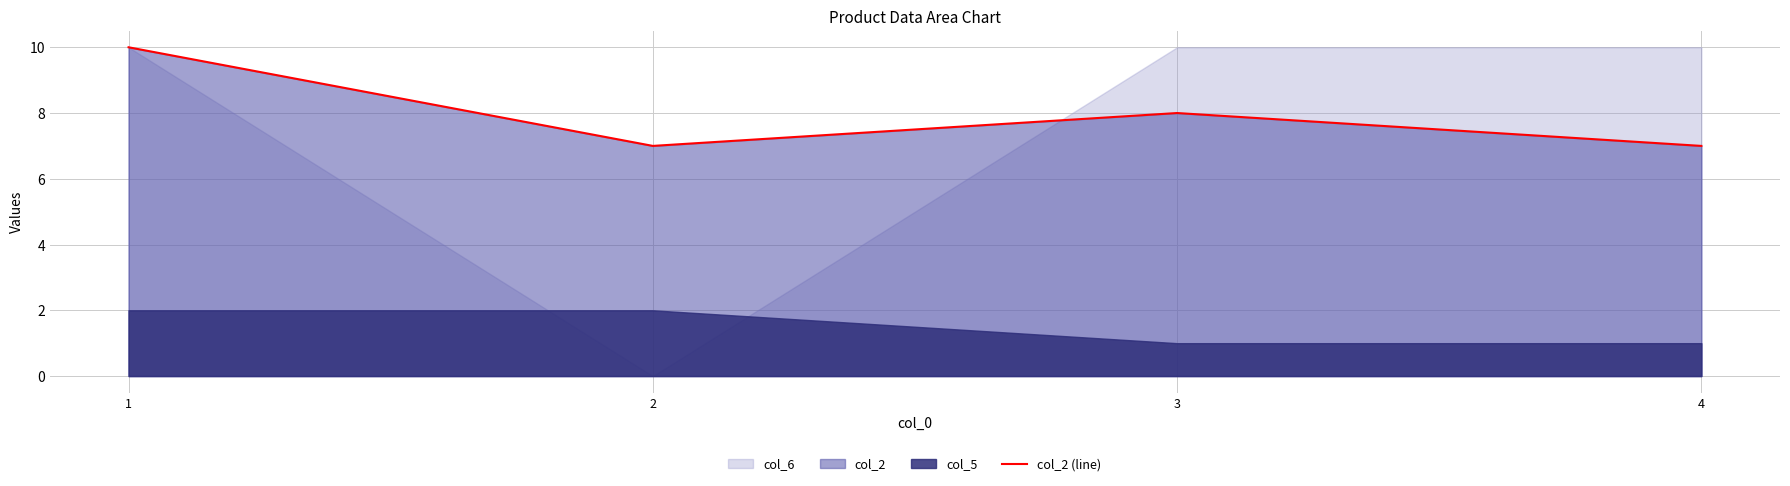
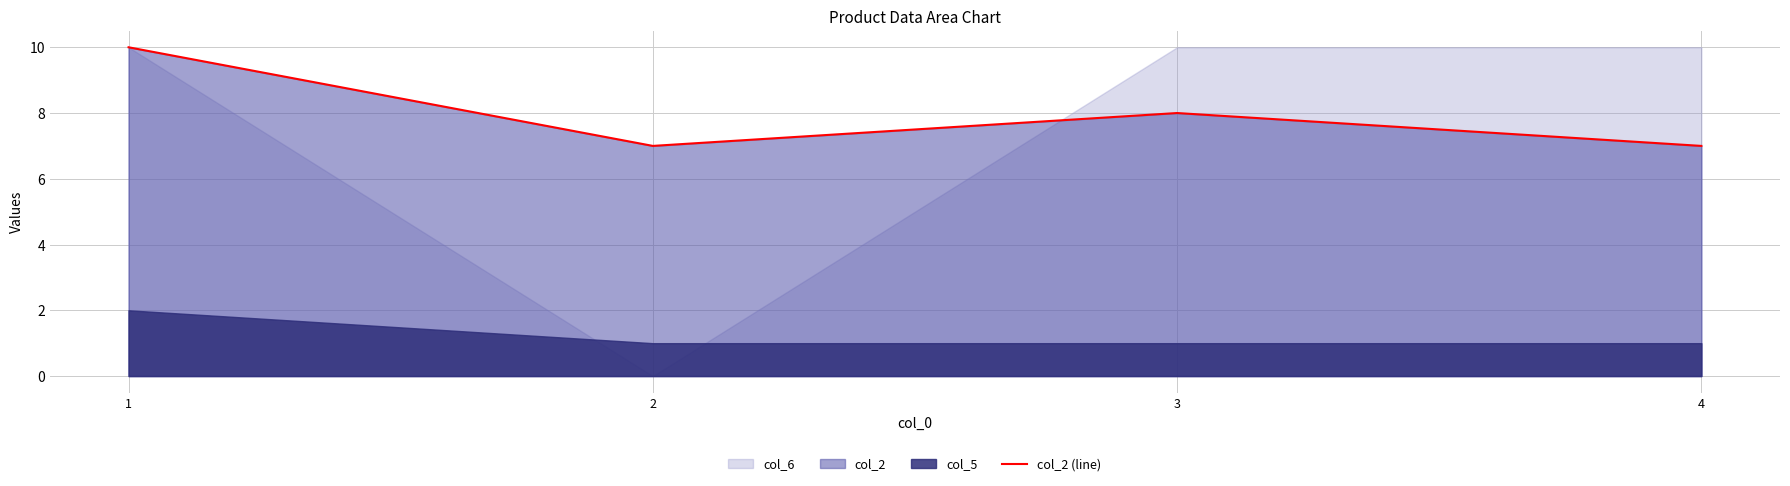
  {
    "col_6": {
      "3": 10,
      "4": 10
    },
    "col_2": {
      "2": 7,
      "3": 8,
      "4": 7
    },
    "col_5": {
      "1": 2,
-     "2": 2,
+     "2": 1,
      "3": 1,
      "4": 1
    }
  }
